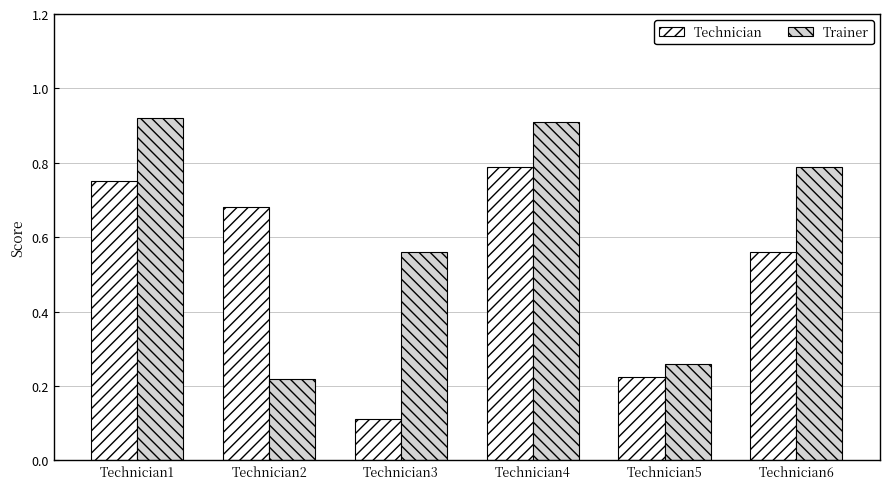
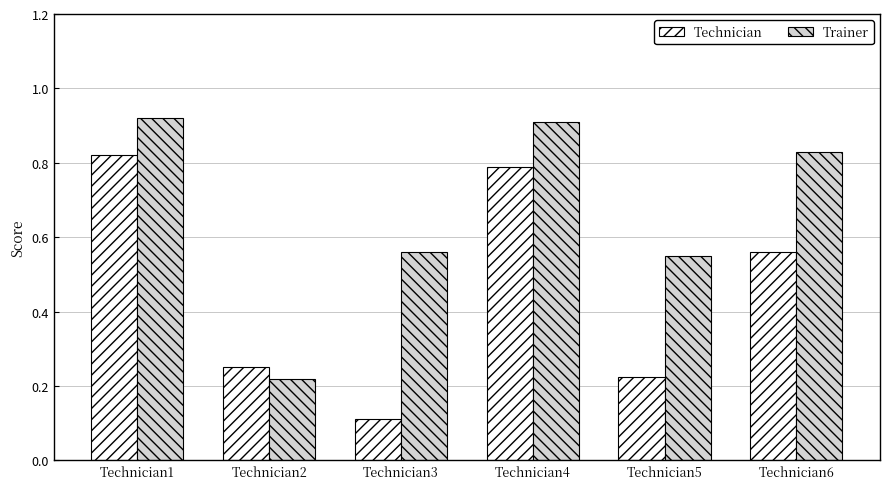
  {
    "Technician": {
-     "Technician1": 0.75,
-     "Technician2": 0.68,
+     "Technician1": 0.82,
+     "Technician2": 0.25,
      "Technician3": 0.11,
      "Technician4": 0.79,
      "Technician5": 0.22,
      "Technician6": 0.56
    },
    "Trainer": {
      "Technician1": 0.92,
      "Technician2": 0.22,
      "Technician3": 0.56,
      "Technician4": 0.91,
-     "Technician5": 0.26,
-     "Technician6": 0.79
+     "Technician5": 0.55,
+     "Technician6": 0.83
    }
  }
